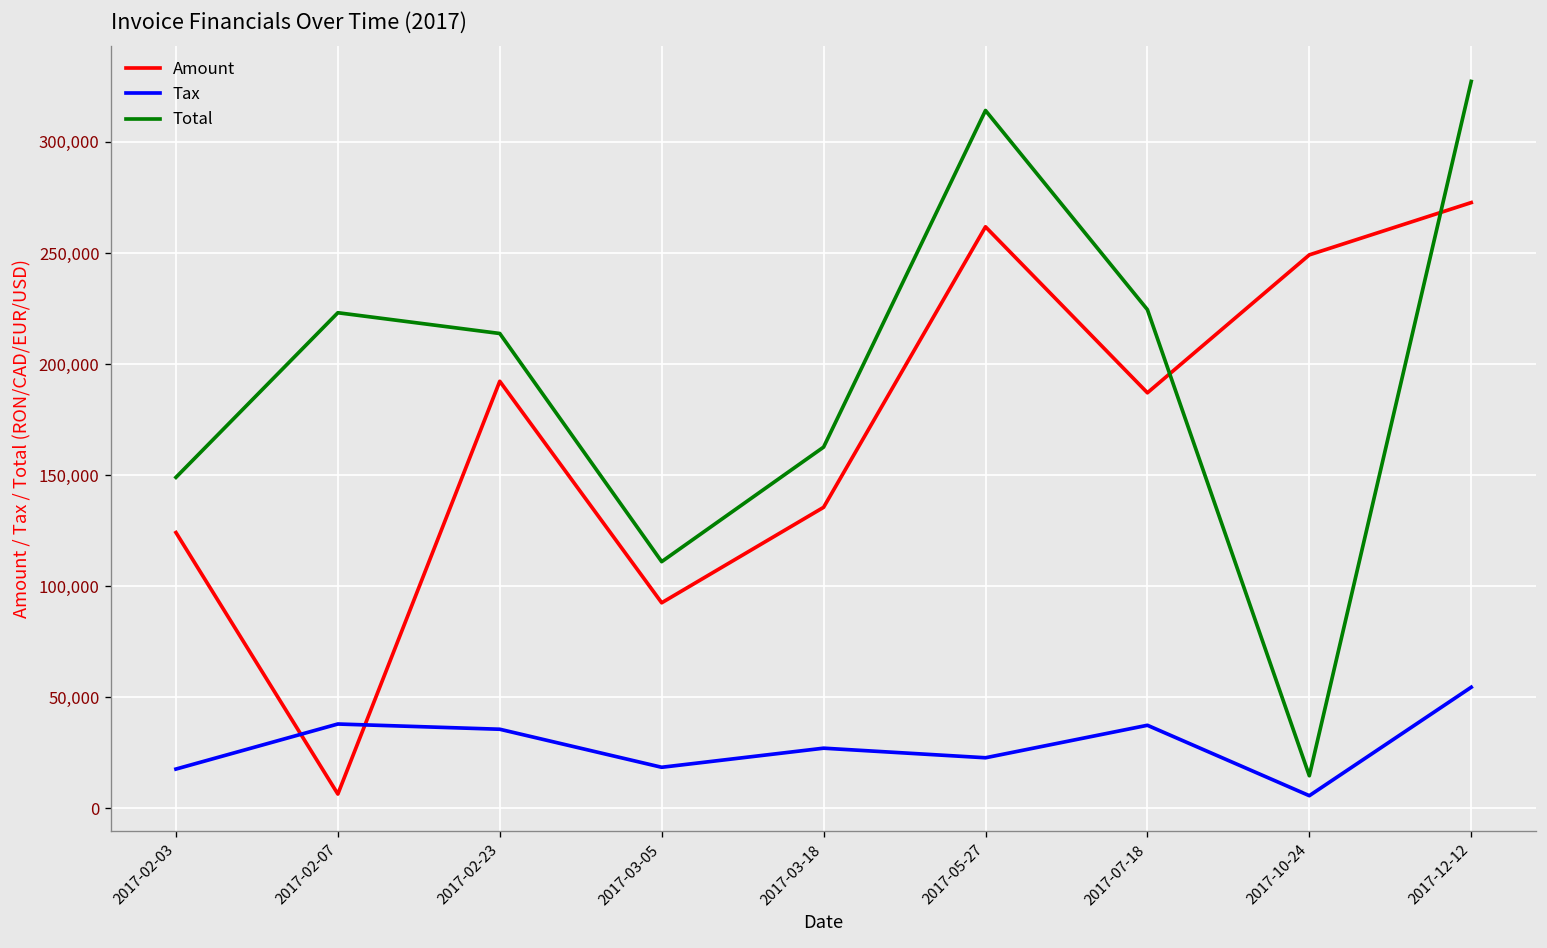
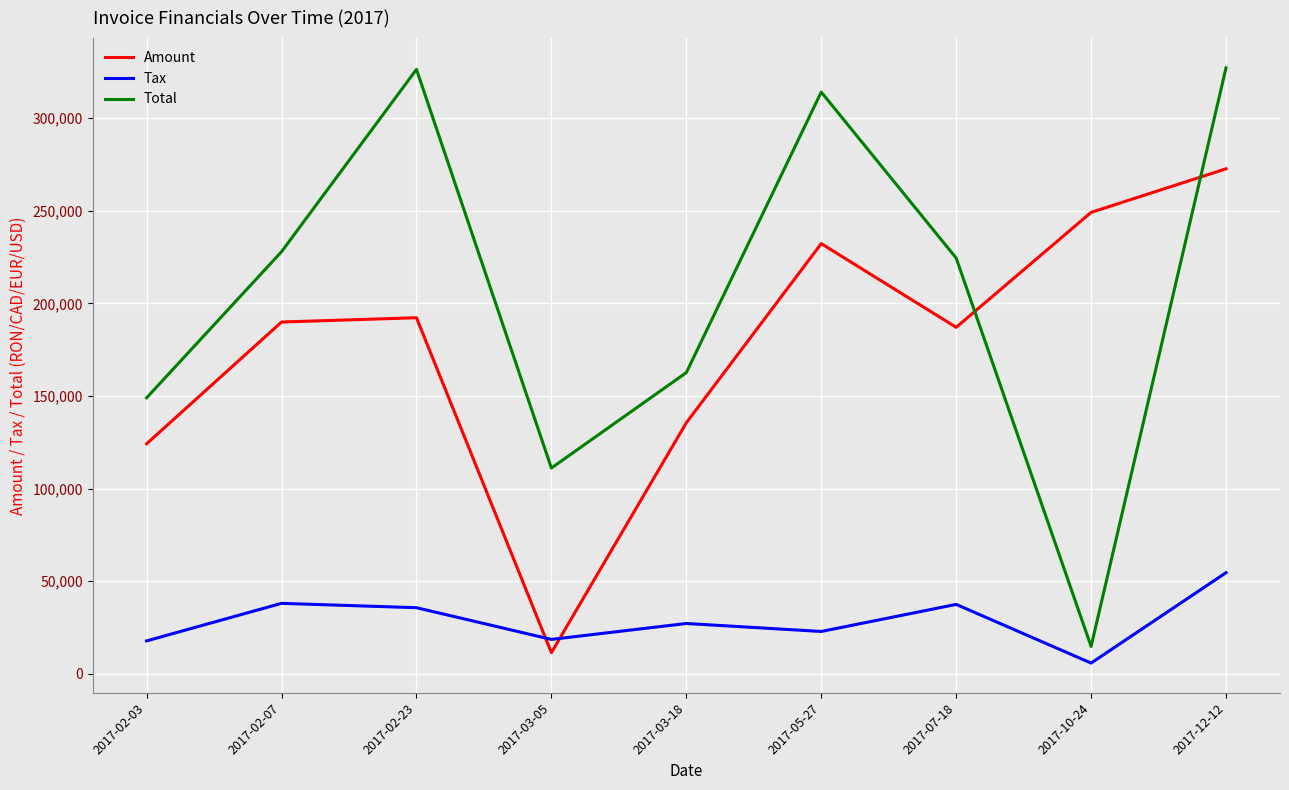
  {
    "Amount": {
      "2017-02-03": "124,000",
-     "2017-02-07": "6,000",
+     "2017-02-07": "190,000",
      "2017-02-23": "192,000",
-     "2017-03-05": "93,000",
+     "2017-03-05": "11,000",
      "2017-03-18": "136,000",
-     "2017-05-27": "262,000",
+     "2017-05-27": "232,000",
      "2017-07-18": "187,000",
      "2017-10-24": "249,000",
      "2017-12-12": "273,000"
    },
    "Tax": {
      "2017-02-03": "18,000",
      "2017-02-07": "38,000",
      "2017-02-23": "36,000",
      "2017-03-05": "19,000",
      "2017-03-18": "27,000",
      "2017-05-27": "23,000",
      "2017-07-18": "37,000",
      "2017-10-24": "6,000",
      "2017-12-12": "55,000"
    },
    "Total": {
      "2017-02-03": "149,000",
-     "2017-02-07": "223,000",
-     "2017-02-23": "214,000",
+     "2017-02-07": "228,000",
+     "2017-02-23": "326,000",
      "2017-03-05": "111,000",
      "2017-03-18": "163,000",
      "2017-05-27": "314,000",
      "2017-07-18": "224,000",
      "2017-10-24": "15,000",
      "2017-12-12": "327,000"
    }
  }
